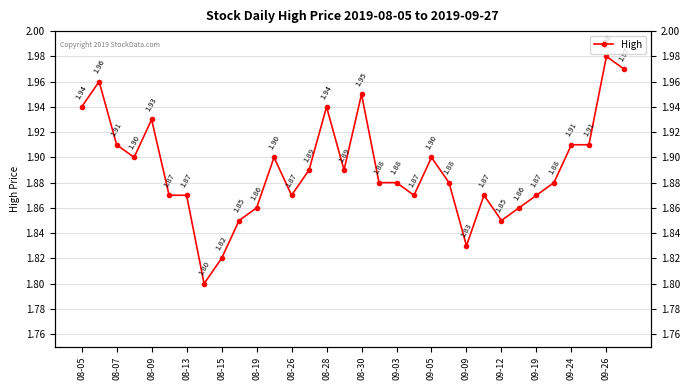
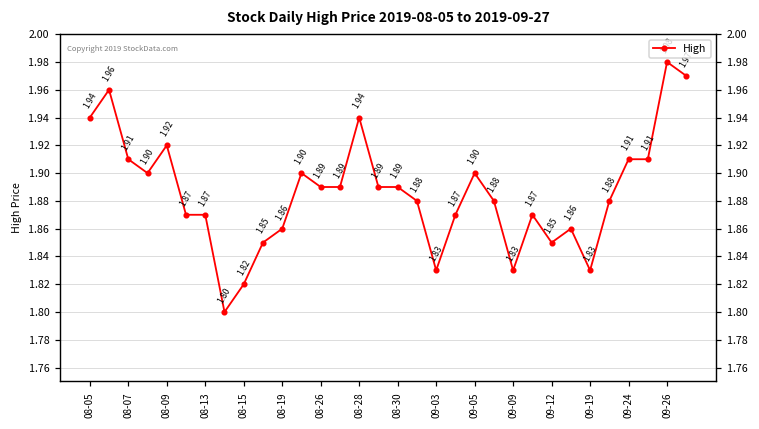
  {
    "08-05": 1.94,
    "08-07": 1.91,
-   "08-09": 1.93,
+   "08-09": 1.92,
    "08-13": 1.87,
    "08-15": 1.82,
    "08-19": 1.86,
-   "08-26": 1.87,
+   "08-26": 1.89,
    "08-28": 1.94,
-   "08-30": 1.95,
-   "09-03": 1.88,
+   "08-30": 1.89,
+   "09-03": 1.83,
    "09-05": 1.90,
    "09-09": 1.83,
    "09-12": 1.85,
-   "09-19": 1.87,
+   "09-19": 1.83,
    "09-24": 1.91
  }
